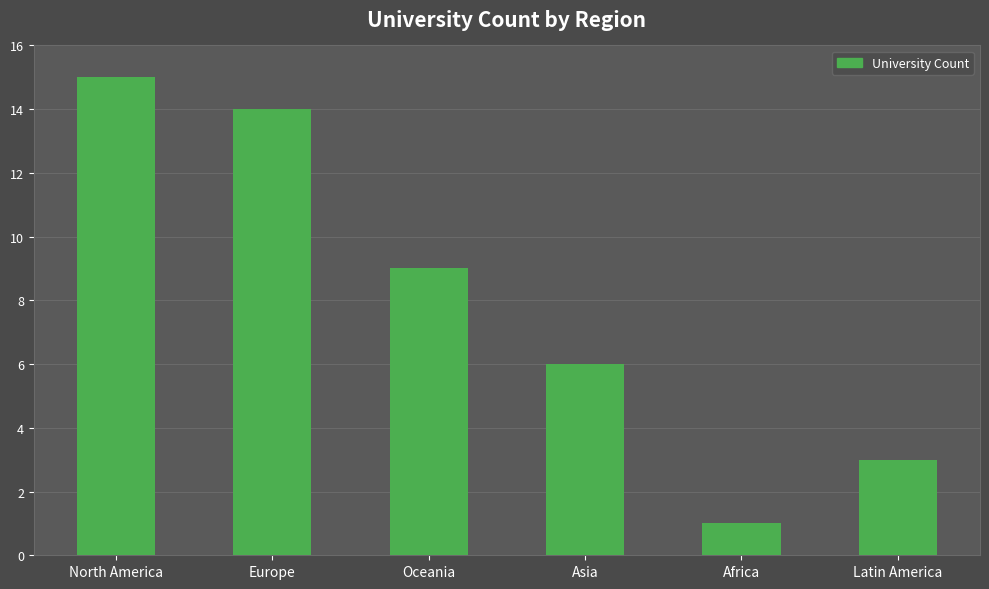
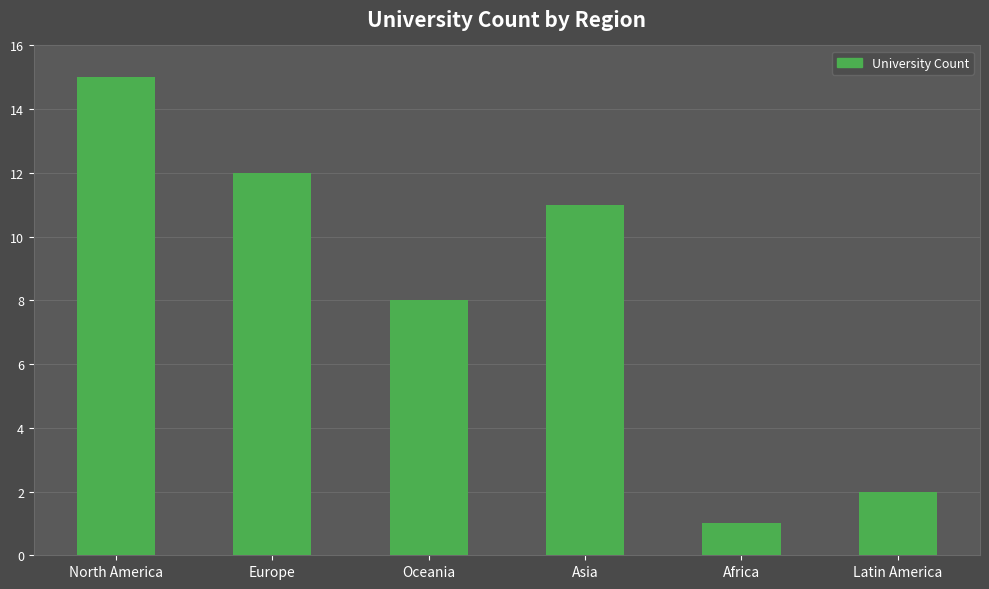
  {
    "North America": 15,
-   "Europe": 14,
-   "Oceania": 9,
-   "Asia": 6,
+   "Europe": 12,
+   "Oceania": 8,
+   "Asia": 11,
    "Africa": 1,
-   "Latin America": 3
+   "Latin America": 2
  }
